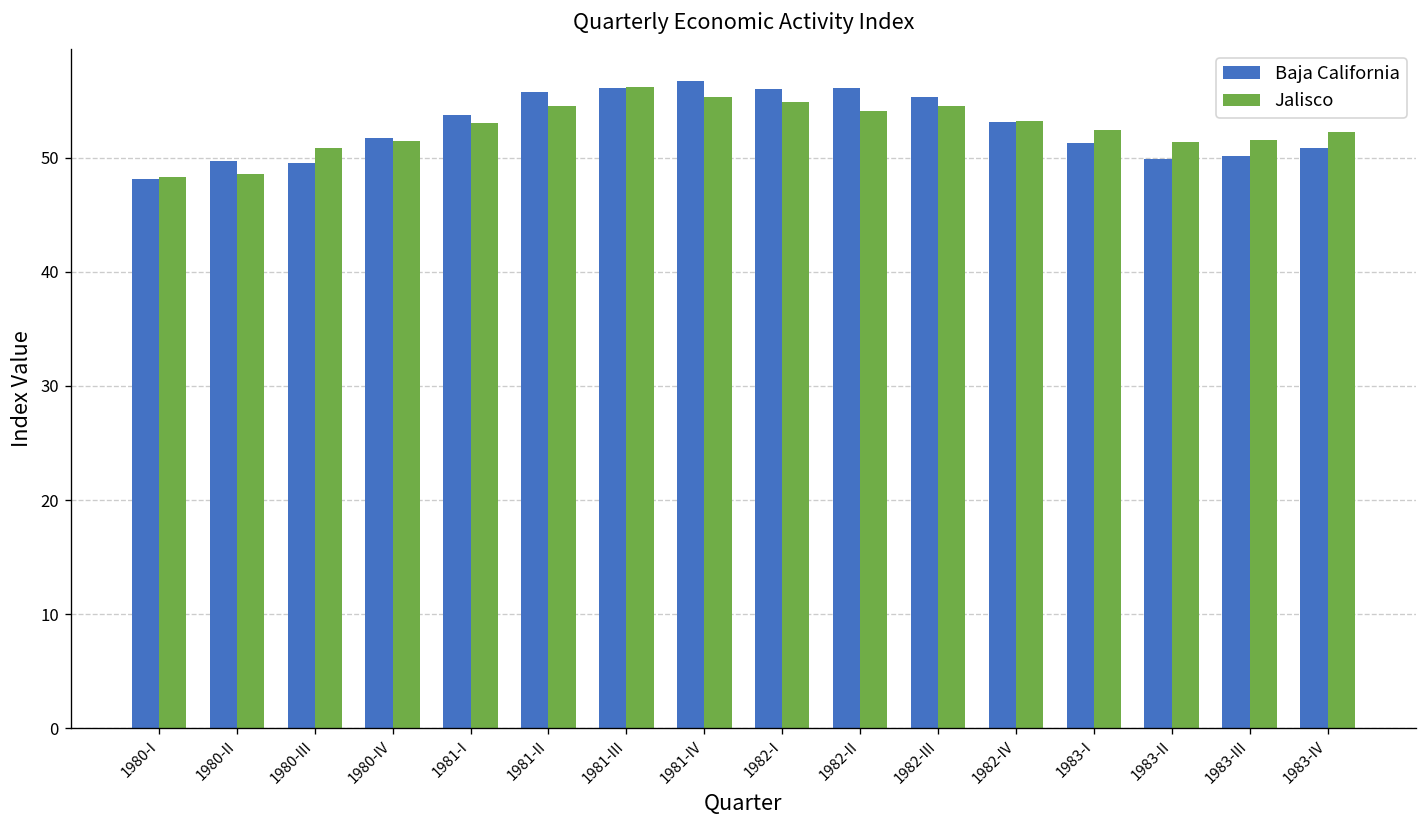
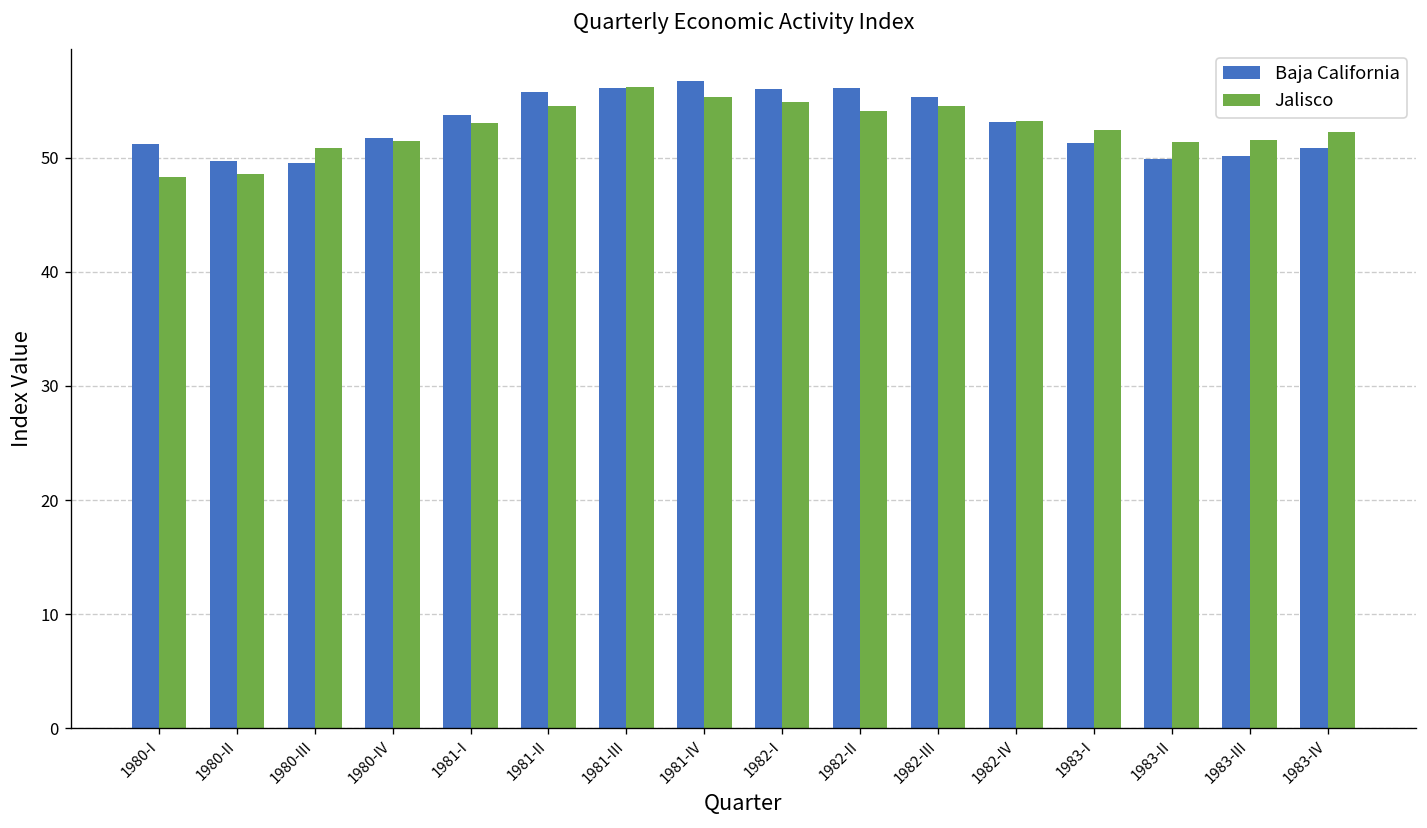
  {
    "Baja California": {
-     "1980-I": 48,
+     "1980-I": 51,
      "1980-II": 50,
      "1980-III": 50,
      "1980-IV": 52,
      "1981-I": 54,
      "1981-II": 56,
      "1981-III": 56,
      "1981-IV": 57,
      "1982-I": 56,
      "1982-II": 56,
      "1982-III": 55,
      "1982-IV": 53,
      "1983-I": 51,
      "1983-II": 50,
      "1983-III": 50,
      "1983-IV": 51
    },
    "Jalisco": {
      "1980-I": 48,
      "1980-II": 49,
      "1980-III": 51,
      "1980-IV": 51,
      "1981-I": 53,
      "1981-II": 54,
      "1981-III": 56,
      "1981-IV": 55,
      "1982-I": 55,
      "1982-II": 54,
      "1982-III": 55,
      "1982-IV": 53,
      "1983-I": 52,
      "1983-II": 51,
      "1983-III": 52,
      "1983-IV": 52
    }
  }
